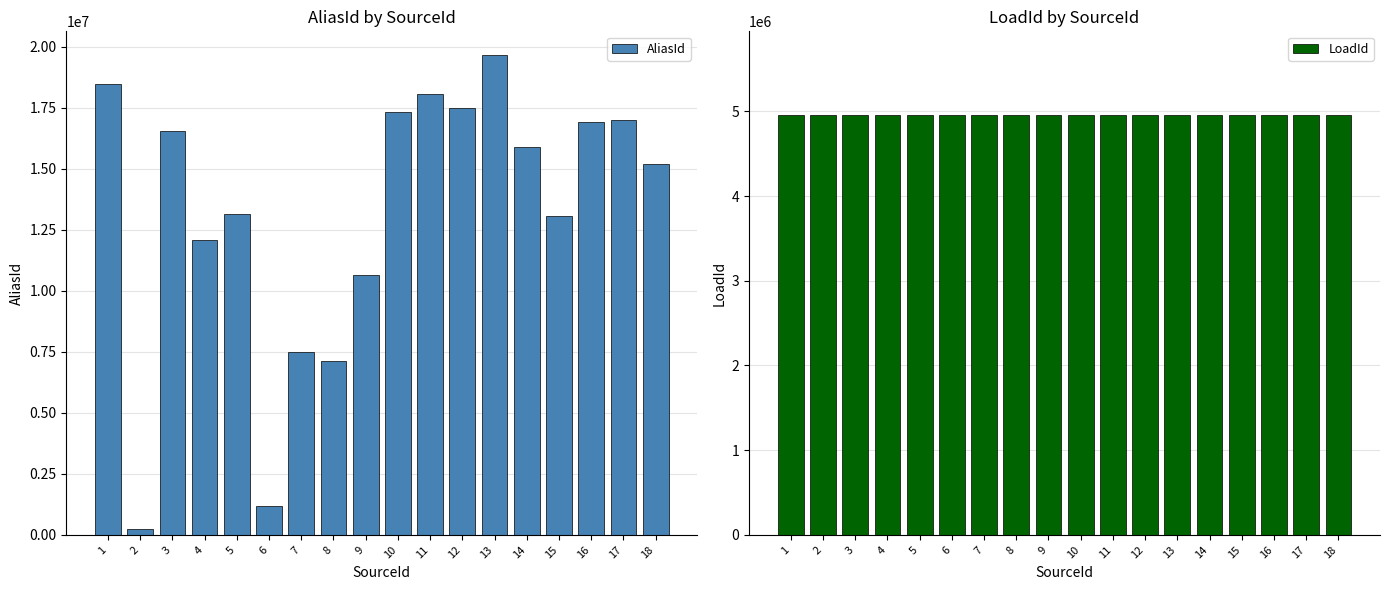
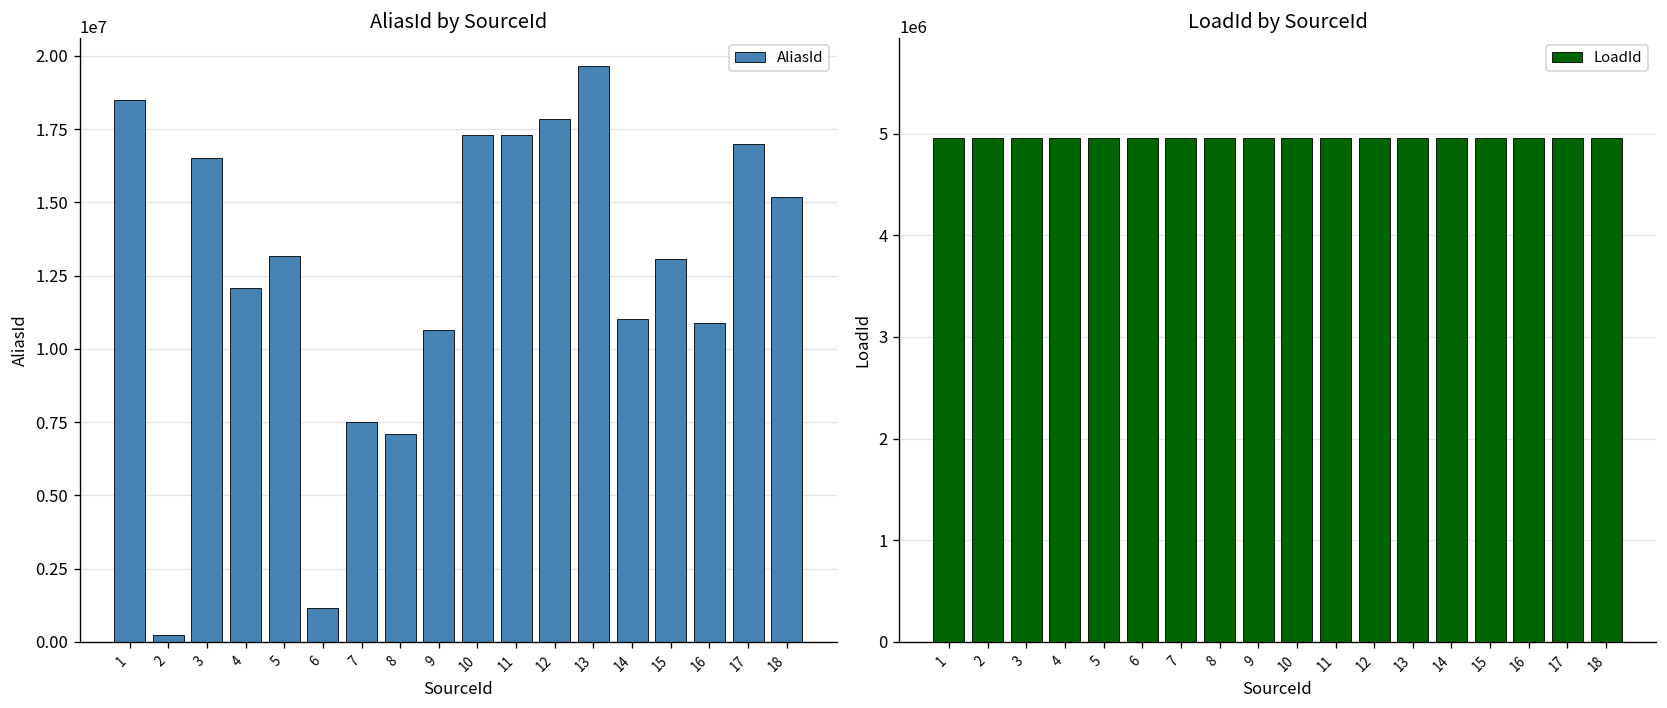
  {
    "AliasId by SourceId": {
      "1": 18500000,
      "2": 200000,
      "3": 16500000,
      "4": 12100000,
      "5": 13200000,
      "6": 1200000,
      "7": 7500000,
      "8": 7100000,
      "9": 10700000,
      "10": 17300000,
-     "11": 18100000,
-     "12": 17500000,
+     "11": 17300000,
+     "12": 17900000,
      "13": 19600000,
-     "14": 15900000,
+     "14": 11000000,
      "15": 13100000,
-     "16": 16900000,
+     "16": 10900000,
      "17": 17000000,
      "18": 15200000
    },
    "LoadId by SourceId": {
      "1": 5000000,
      "2": 5000000,
      "3": 5000000,
      "4": 5000000,
      "5": 5000000,
      "6": 5000000,
      "7": 5000000,
      "8": 5000000,
      "9": 5000000,
      "10": 5000000,
      "11": 5000000,
      "12": 5000000,
      "13": 5000000,
      "14": 5000000,
      "15": 5000000,
      "16": 5000000,
      "17": 5000000,
      "18": 5000000
    }
  }
